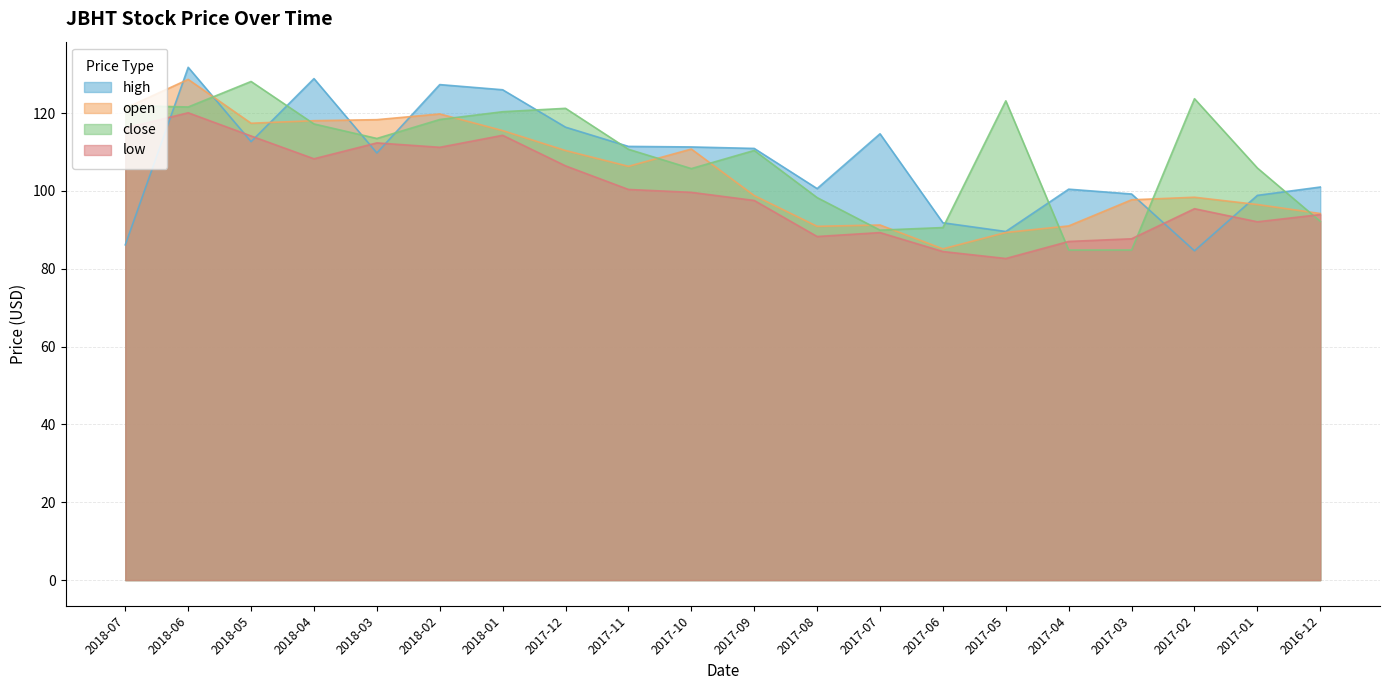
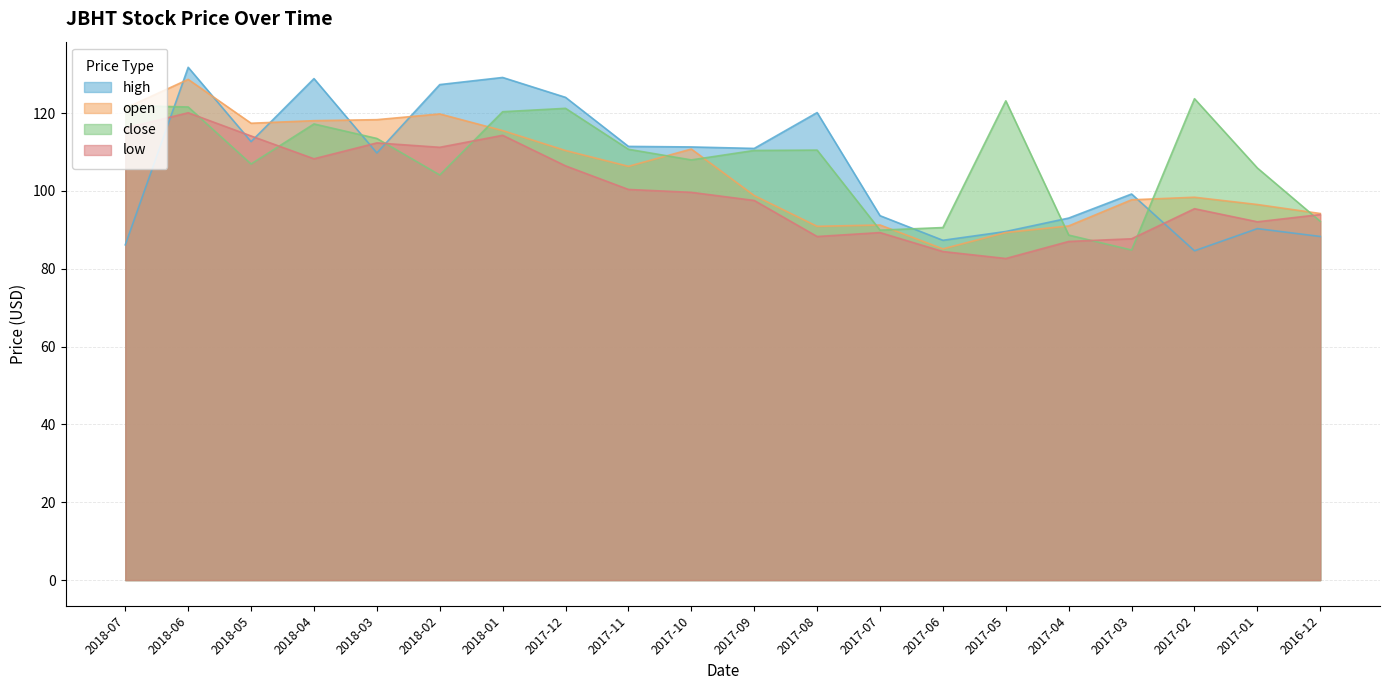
  {
    "high": {
      "2018-07": 86,
      "2018-06": 132,
      "2018-05": 113,
      "2018-04": 129,
      "2018-03": 110,
      "2018-02": 127,
-     "2018-01": 126,
-     "2017-12": 116,
+     "2018-01": 129,
+     "2017-12": 124,
      "2017-11": 111,
-     "2017-08": 101,
-     "2017-07": 115,
-     "2017-06": 92,
-     "2017-04": 100,
+     "2017-08": 120,
+     "2017-07": 94,
+     "2017-06": 87,
+     "2017-04": 93,
      "2017-03": 99,
      "2017-02": 85,
-     "2017-01": 99,
-     "2016-12": 101
+     "2017-01": 90,
+     "2016-12": 88
    },
    "close": {
      "2018-06": 122,
-     "2018-05": 128,
+     "2018-05": 107,
      "2018-04": 117,
      "2018-03": 113,
-     "2018-02": 118,
+     "2018-02": 104,
      "2018-01": 120,
      "2017-12": 121,
      "2017-11": 111,
-     "2017-10": 106,
-     "2017-08": 98,
+     "2017-10": 108,
+     "2017-08": 110,
      "2017-06": 91,
      "2017-05": 123,
-     "2017-04": 85,
+     "2017-04": 89,
      "2017-03": 85,
      "2017-02": 124,
      "2017-01": 106,
      "2016-12": 92
    }
  }
